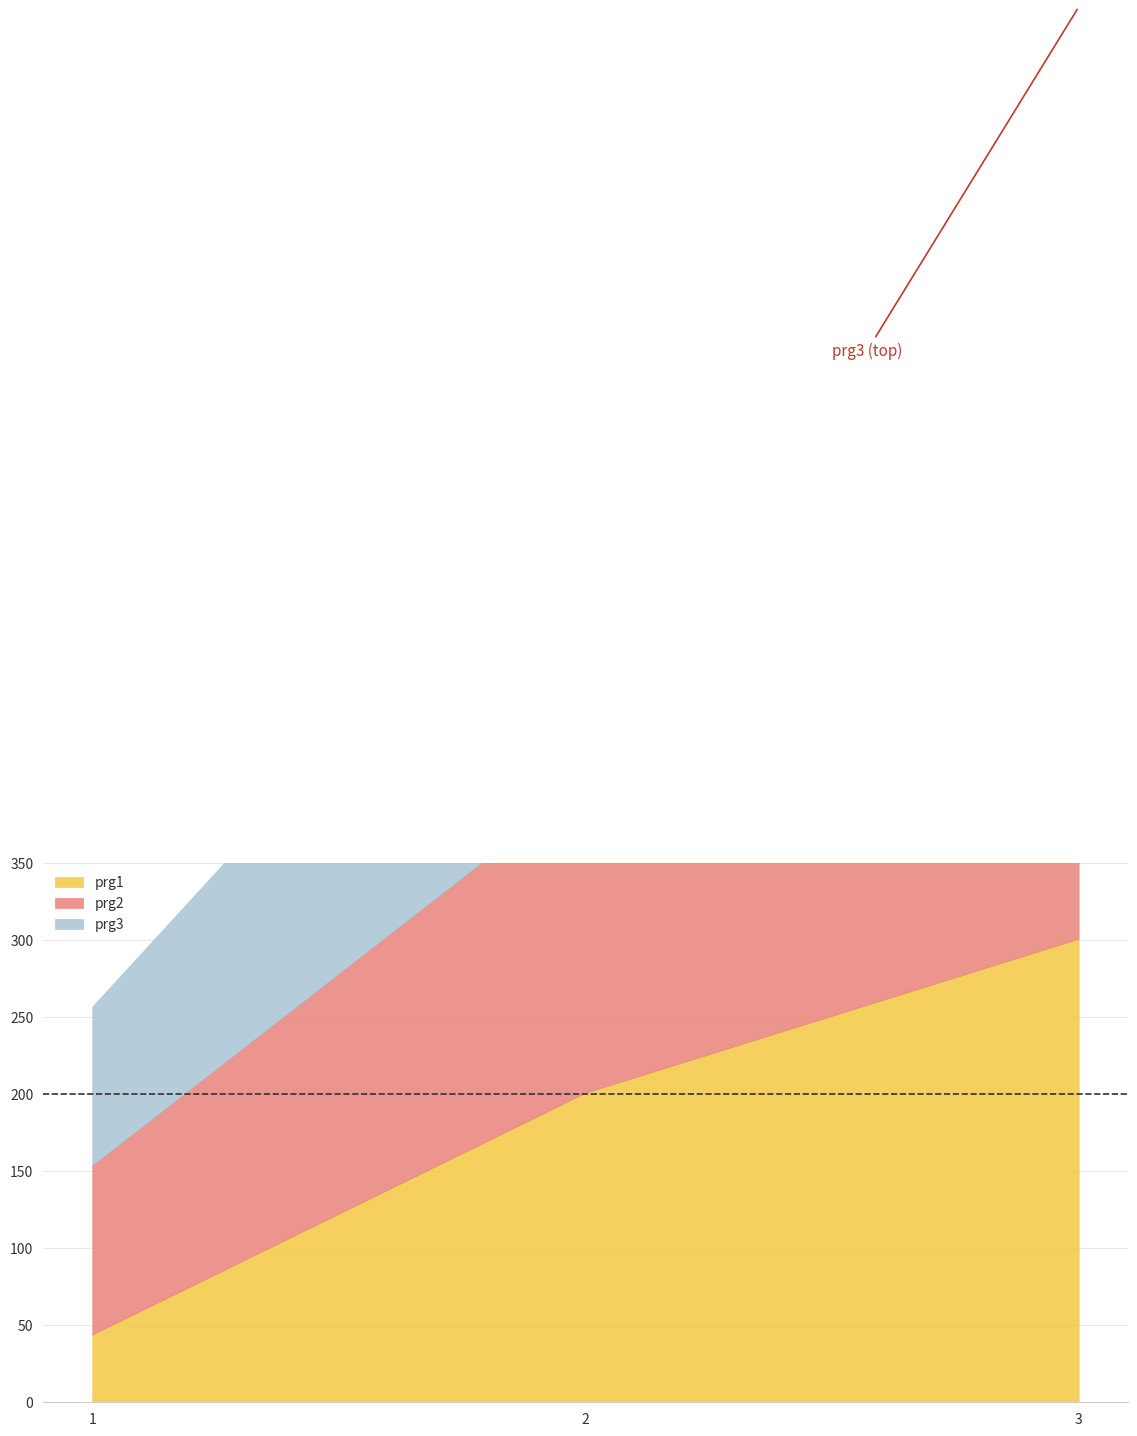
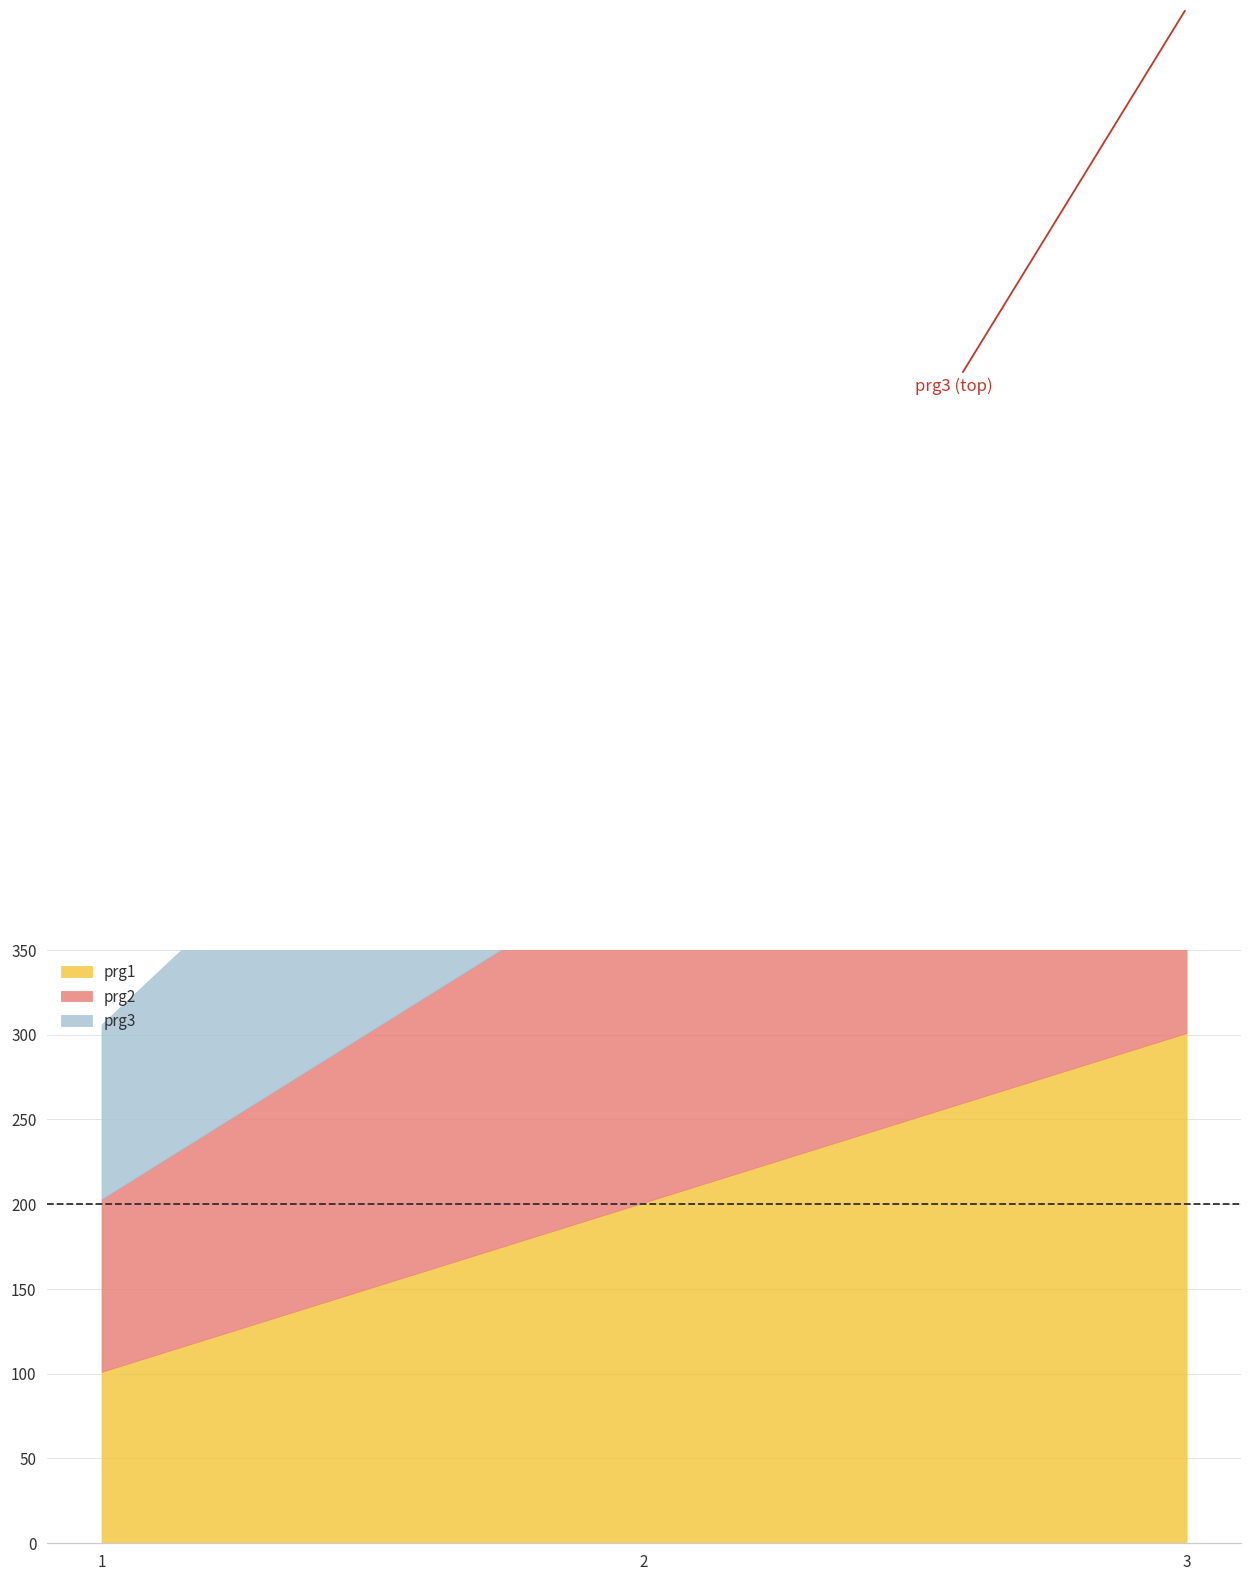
  {
    "prg1": {
-     "1": 44,
+     "1": 101,
      "2": 201,
      "3": 301
    },
    "prg2": {
-     "1": 110
+     "1": 102
    },
    "prg3": {
      "1": 103
    }
  }
